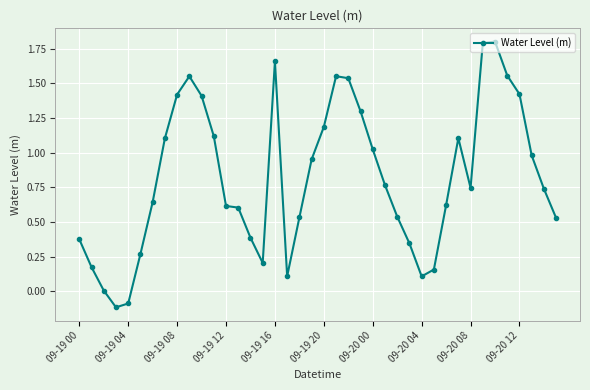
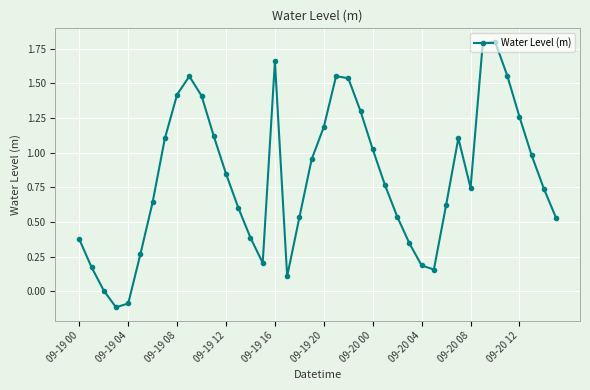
  {
    "09-19 00": 0.38,
    "09-19 04": -0.09,
    "09-19 08": 1.42,
-   "09-19 12": 0.62,
+   "09-19 12": 0.85,
    "09-19 16": 1.66,
    "09-19 20": 1.19,
    "09-20 00": 1.02,
-   "09-20 04": 0.11,
+   "09-20 04": 0.19,
    "09-20 08": 0.75,
-   "09-20 12": 1.42
+   "09-20 12": 1.26
  }
